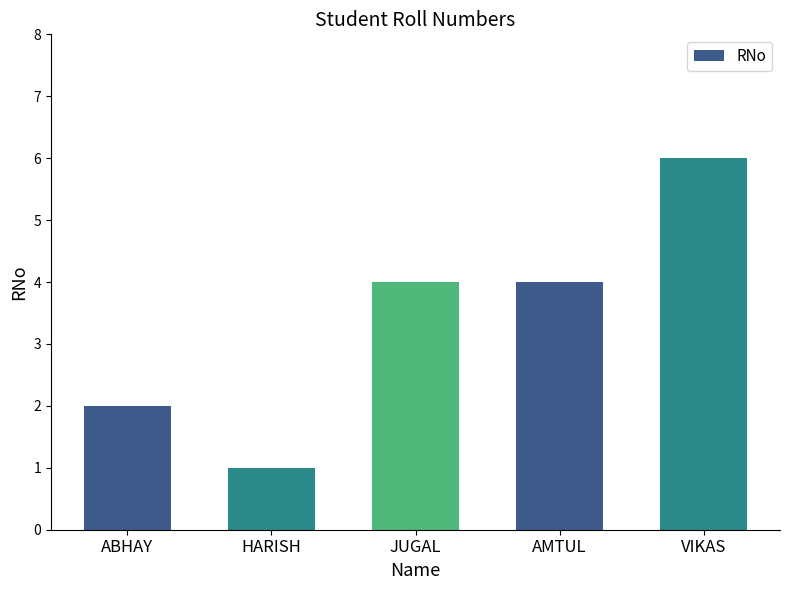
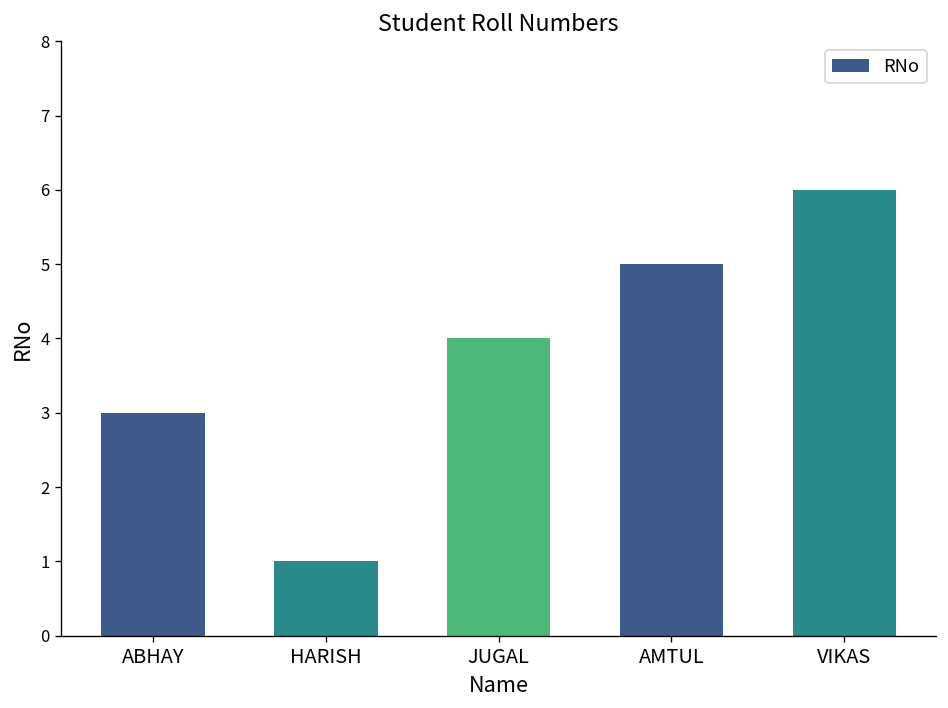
  {
-   "ABHAY": 2,
+   "ABHAY": 3,
    "HARISH": 1,
    "JUGAL": 4,
-   "AMTUL": 4,
+   "AMTUL": 5,
    "VIKAS": 6
  }
